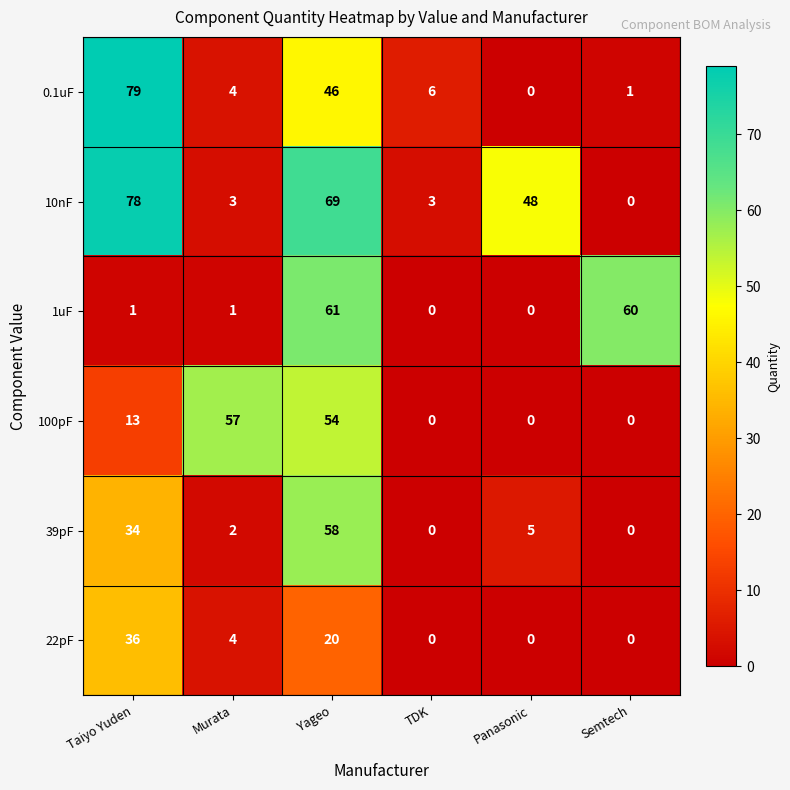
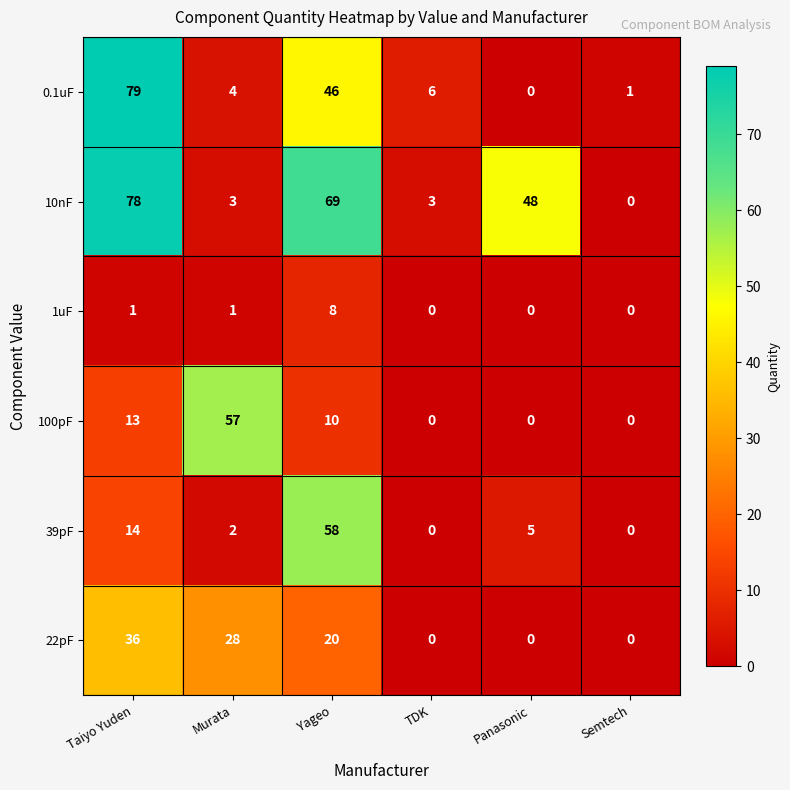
  {
    "0.1uF": {
      "Taiyo Yuden": 79,
      "Murata": 4,
      "Yageo": 46,
      "TDK": 6,
      "Panasonic": 0,
      "Semtech": 1
    },
    "10nF": {
      "Taiyo Yuden": 78,
      "Murata": 3,
      "Yageo": 69,
      "TDK": 3,
      "Panasonic": 48,
      "Semtech": 0
    },
    "1uF": {
      "Taiyo Yuden": 1,
      "Murata": 1,
-     "Yageo": 61,
+     "Yageo": 8,
      "TDK": 0,
      "Panasonic": 0,
-     "Semtech": 60
+     "Semtech": 0
    },
    "100pF": {
      "Taiyo Yuden": 13,
      "Murata": 57,
-     "Yageo": 54,
+     "Yageo": 10,
      "TDK": 0,
      "Panasonic": 0,
      "Semtech": 0
    },
    "39pF": {
-     "Taiyo Yuden": 34,
+     "Taiyo Yuden": 14,
      "Murata": 2,
      "Yageo": 58,
      "TDK": 0,
      "Panasonic": 5,
      "Semtech": 0
    },
    "22pF": {
      "Taiyo Yuden": 36,
-     "Murata": 4,
+     "Murata": 28,
      "Yageo": 20,
      "TDK": 0,
      "Panasonic": 0,
      "Semtech": 0
    }
  }
